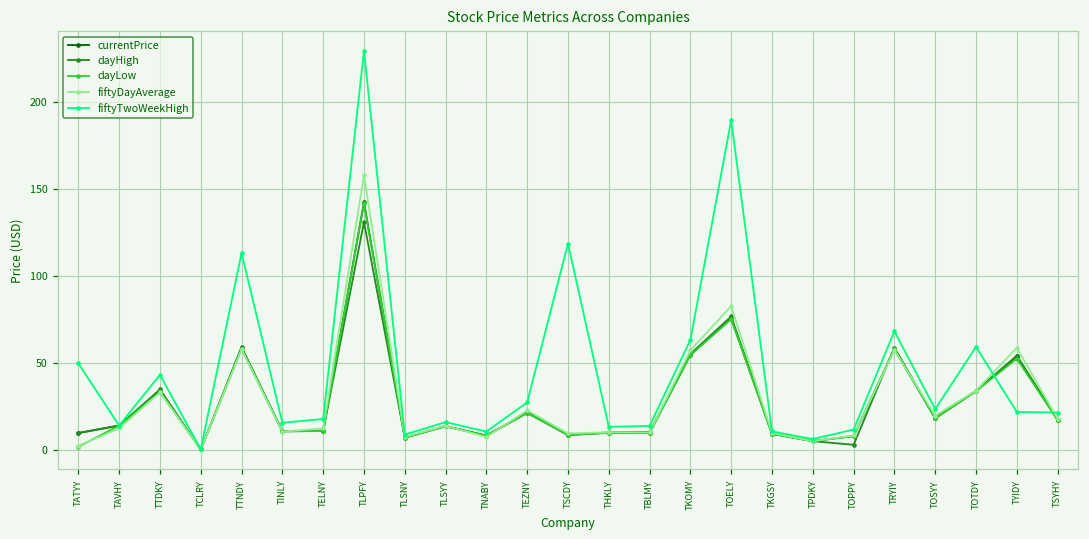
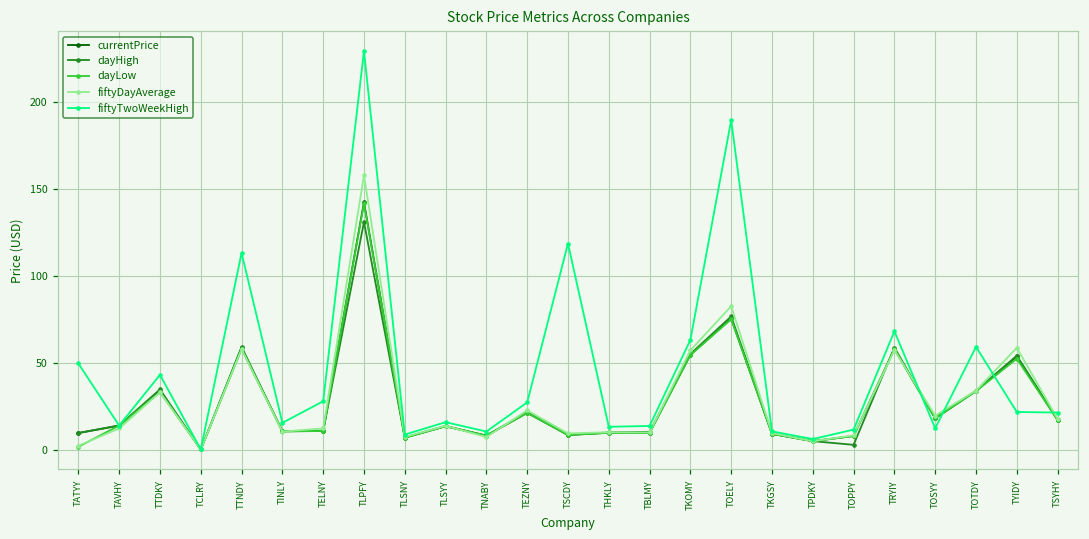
  {
    "dayHigh": {
      "TLPFY": 131,
      "TOPPY": 3
    },
    "fiftyDayAverage": {
      "TAVHY": 12,
      "TLPFY": 158,
      "TKOMY": 57,
      "TOELY": 83,
      "TYIDY": 59
    },
    "fiftyTwoWeekHigh": {
      "TATYY": 50,
      "TTDKY": 43,
      "TTNDY": 113,
      "TINLY": 15,
-     "TELNY": 18,
+     "TELNY": 28,
      "TLPFY": 229,
      "TLSYY": 16,
      "TNABY": 10,
      "TEZNY": 27,
      "TSCDY": 119,
      "THKLY": 13,
      "TBLMY": 14,
      "TKOMY": 63,
      "TOELY": 190,
      "TOPPY": 12,
      "TRYIY": 68,
-     "TOSYY": 23,
+     "TOSYY": 12,
      "TOTDY": 59,
      "TYIDY": 22,
      "TSYHY": 21
    }
  }
